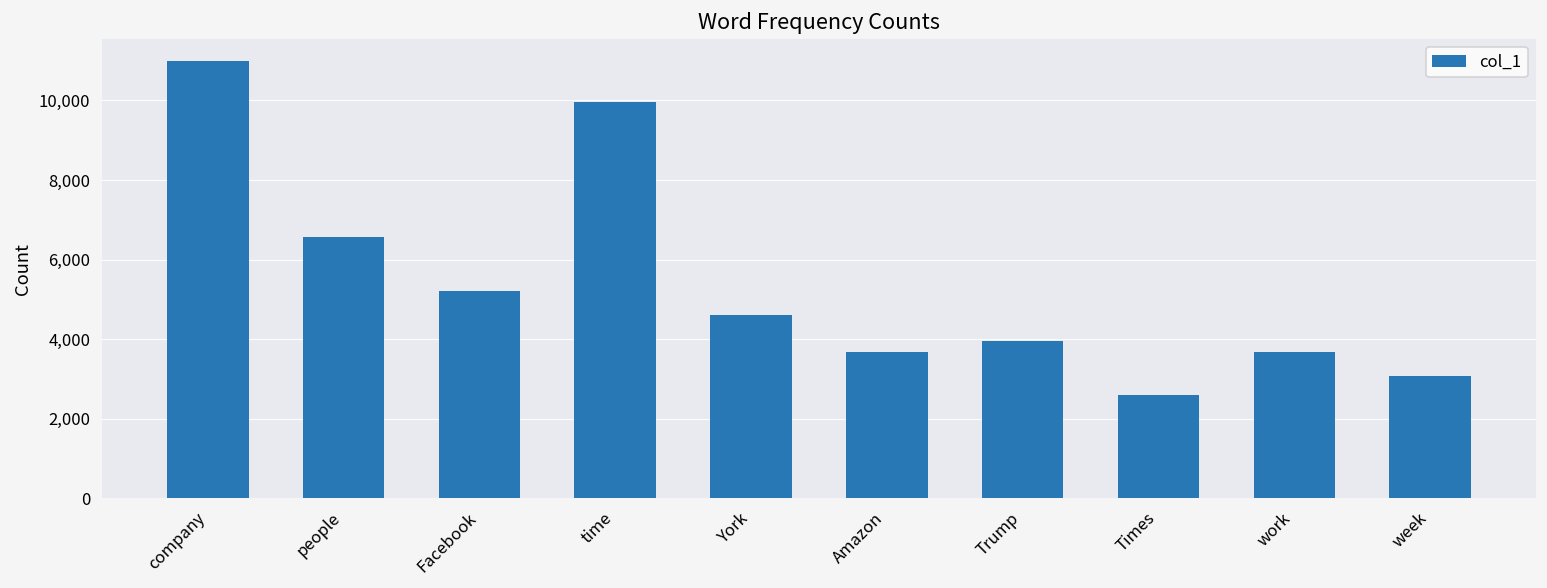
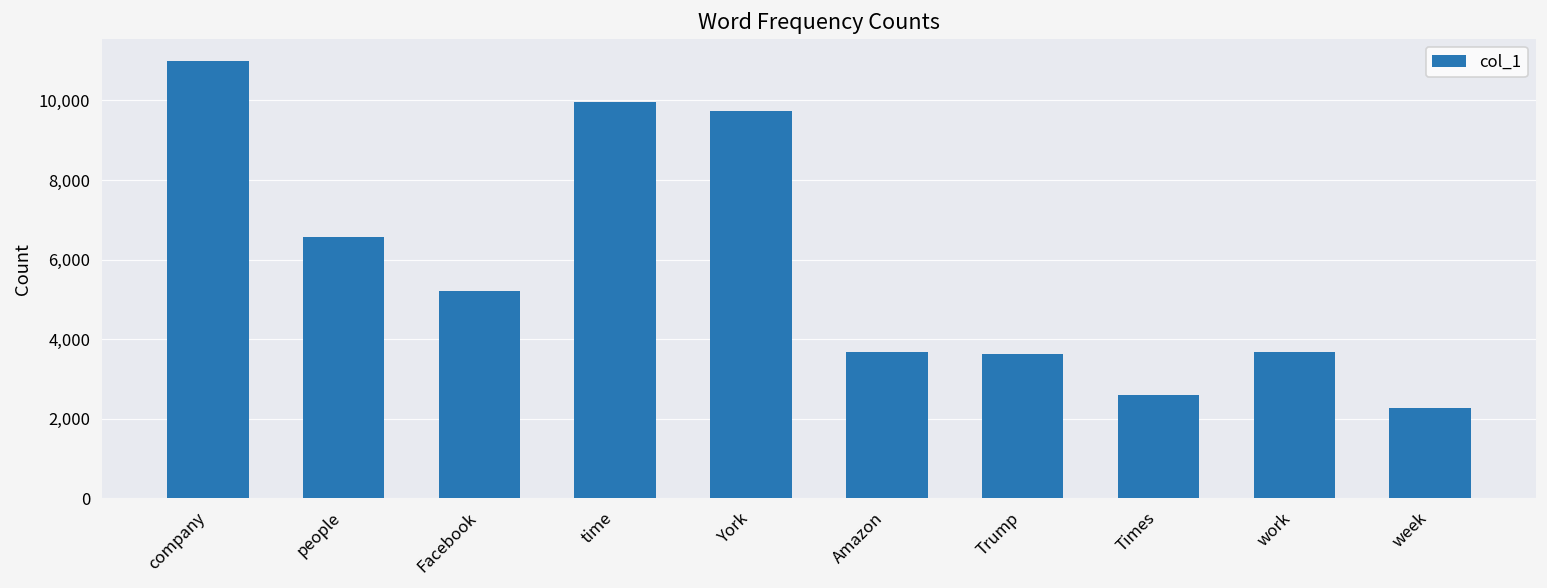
  {
    "company": "11,000",
    "people": "6,600",
    "Facebook": "5,200",
    "time": "10,000",
-   "York": "4,600",
+   "York": "9,700",
    "Amazon": "3,700",
-   "Trump": "4,000",
+   "Trump": "3,600",
    "Times": "2,600",
    "work": "3,700",
-   "week": "3,100"
+   "week": "2,300"
  }
